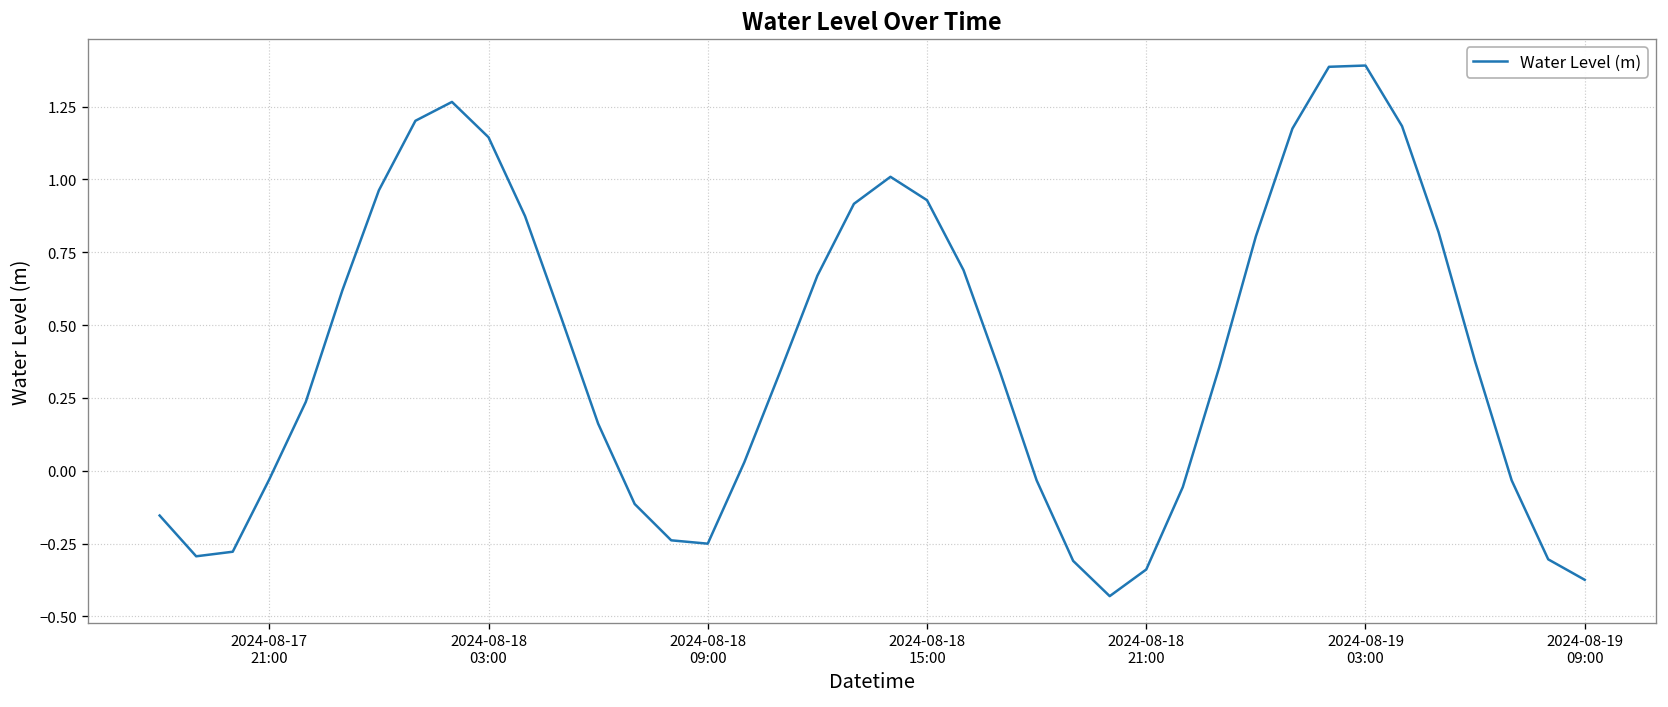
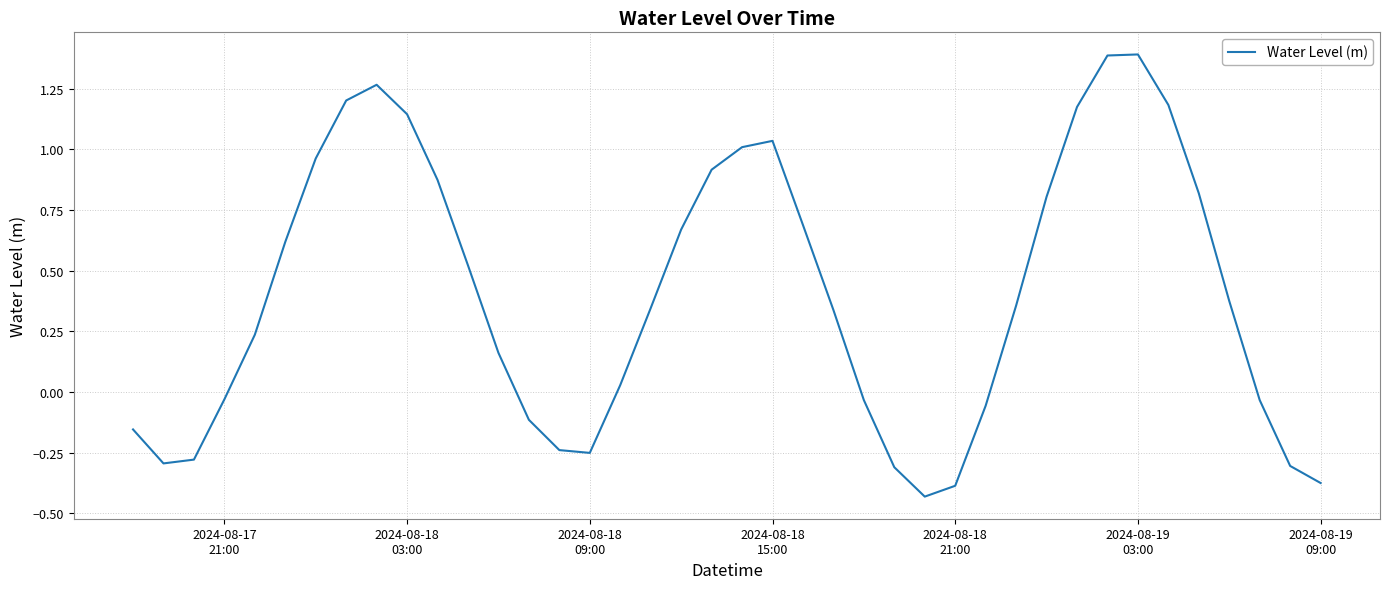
  {
    "2024-08-17 21:00": -0.03,
    "2024-08-18 03:00": 1.14,
    "2024-08-18 09:00": -0.25,
-   "2024-08-18 15:00": 0.93,
-   "2024-08-18 21:00": -0.34,
+   "2024-08-18 15:00": 1.04,
+   "2024-08-18 21:00": -0.39,
    "2024-08-19 03:00": 1.39,
    "2024-08-19 09:00": -0.37
  }
